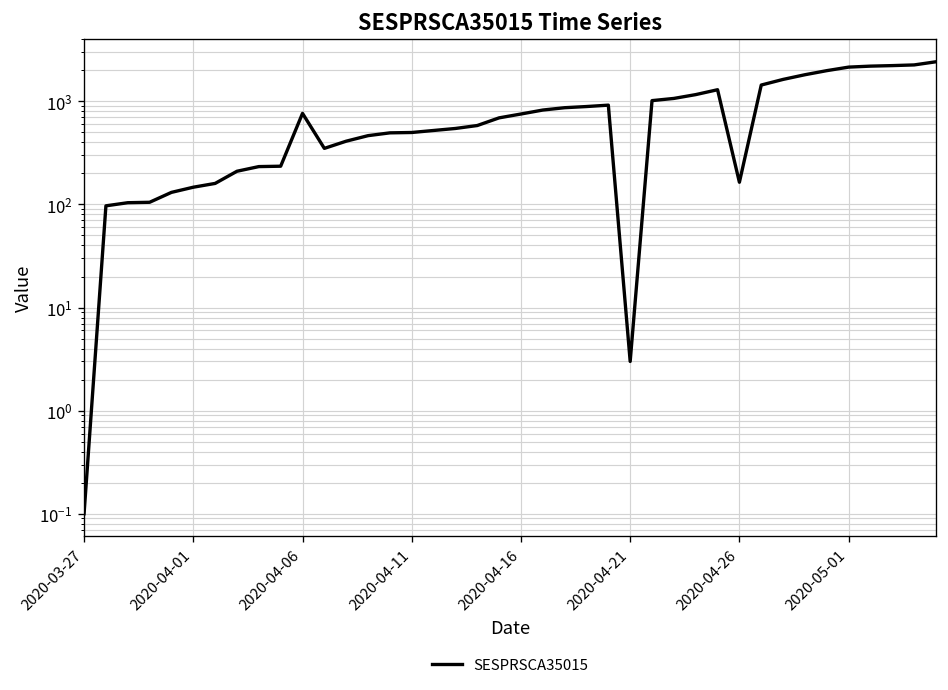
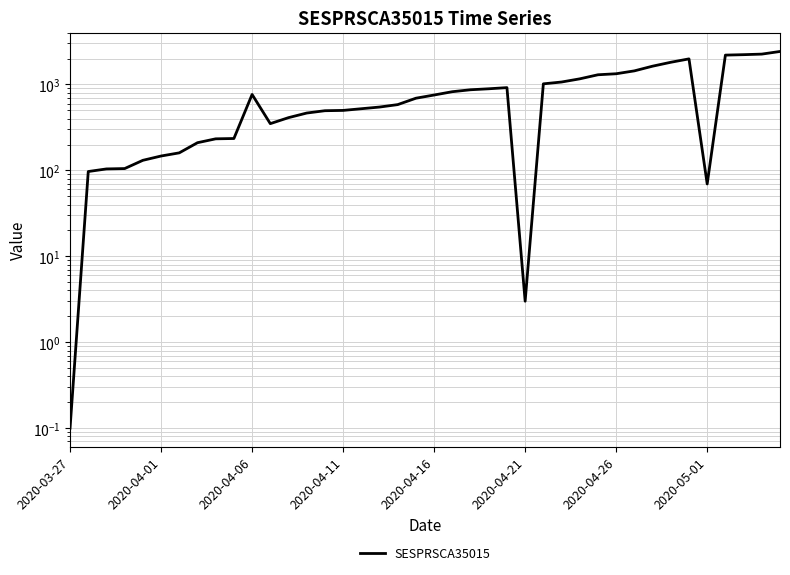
  {
    "2020-03-27": 0.10,
    "2020-04-01": 150,
    "2020-04-06": 800,
    "2020-04-11": 500,
    "2020-04-16": 800,
    "2020-04-21": 3,
-   "2020-04-26": 160,
-   "2020-05-01": 2100
+   "2020-04-26": 1300,
+   "2020-05-01": 70
  }
